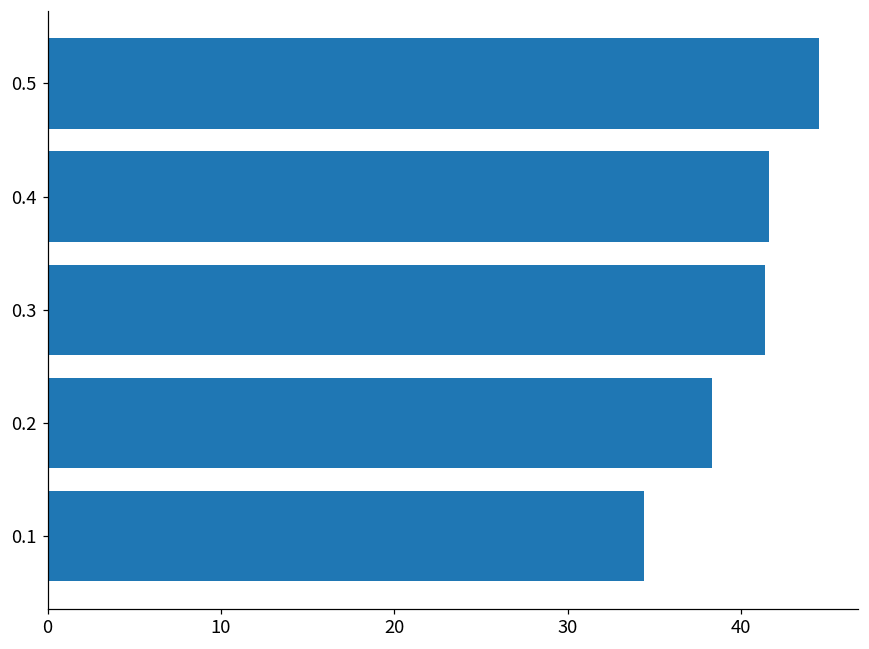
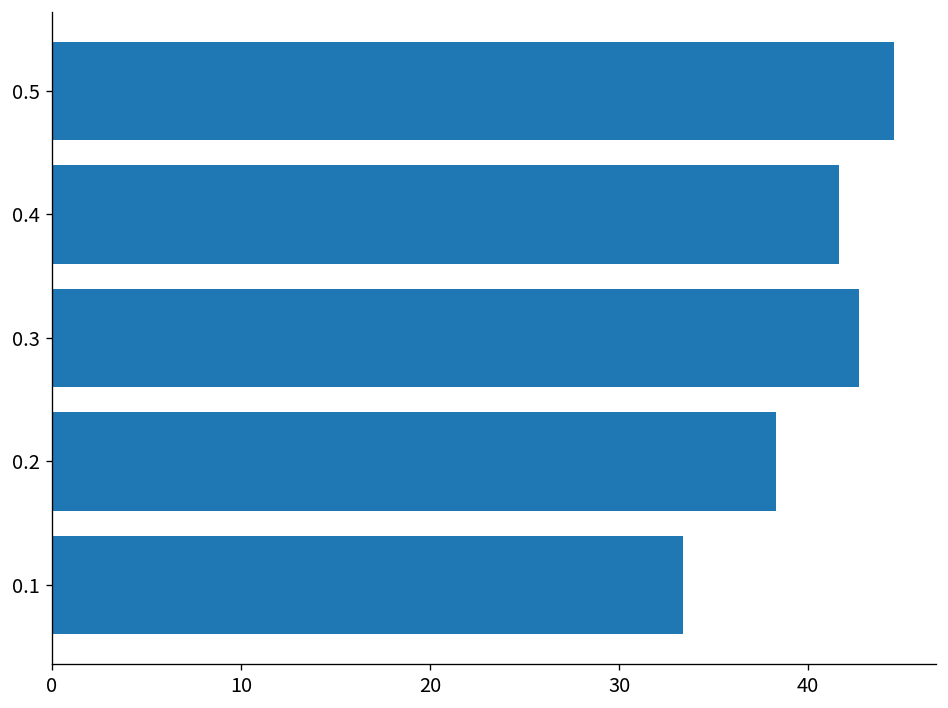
  {
    "0.5": 44.5,
    "0.4": 41.6,
-   "0.3": 41.4,
+   "0.3": 42.7,
    "0.2": 38.3,
-   "0.1": 34.4
+   "0.1": 33.4
  }
